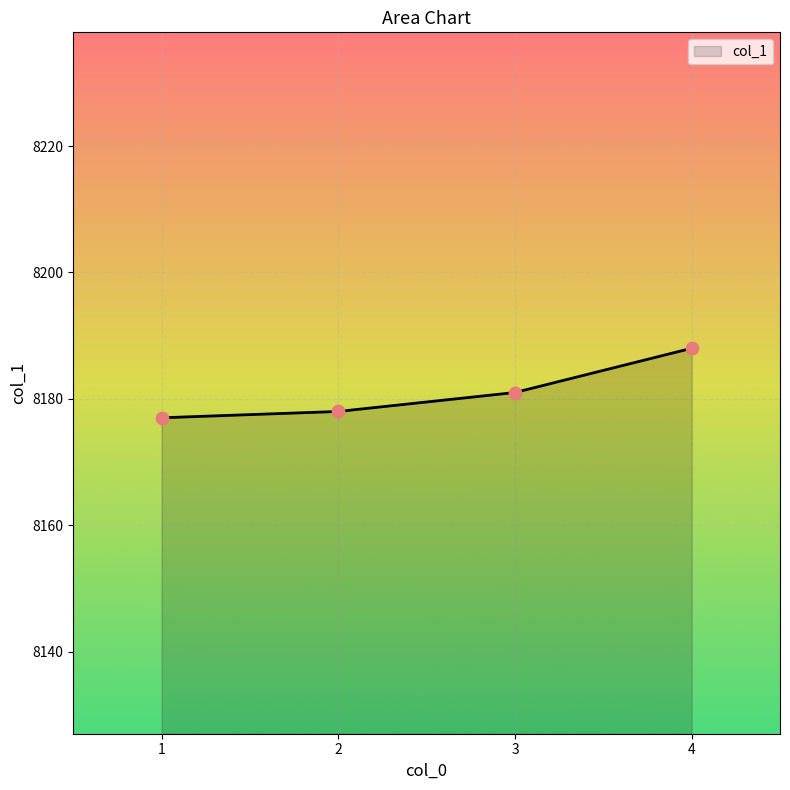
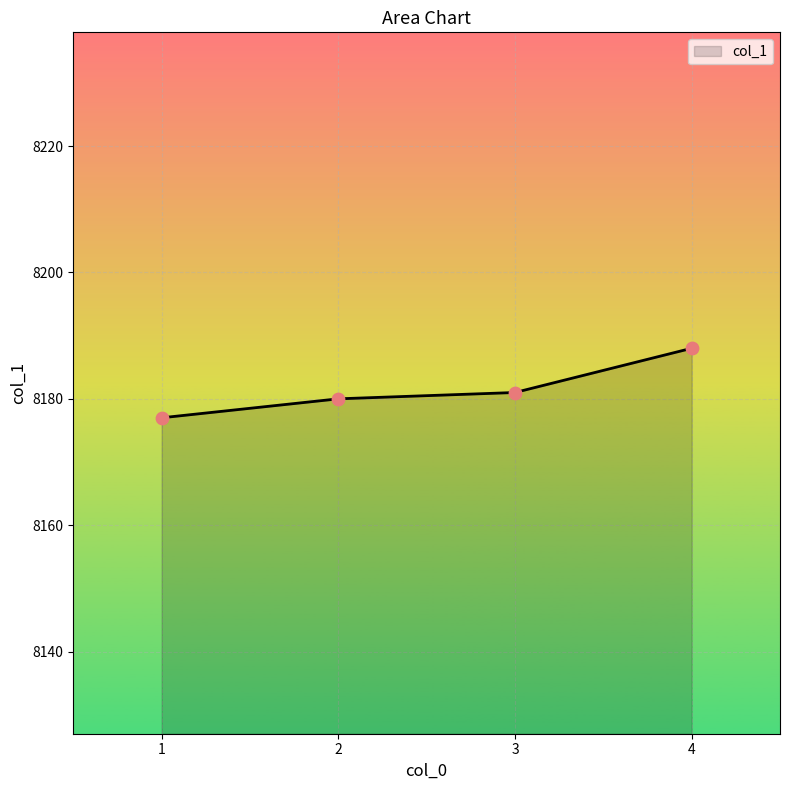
  {
    "1": 8177,
-   "2": 8178,
+   "2": 8180,
    "3": 8181,
    "4": 8188
  }
